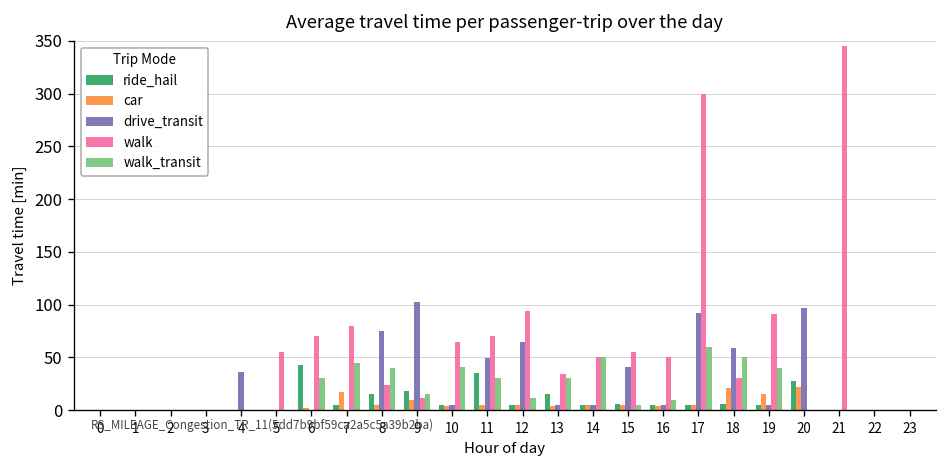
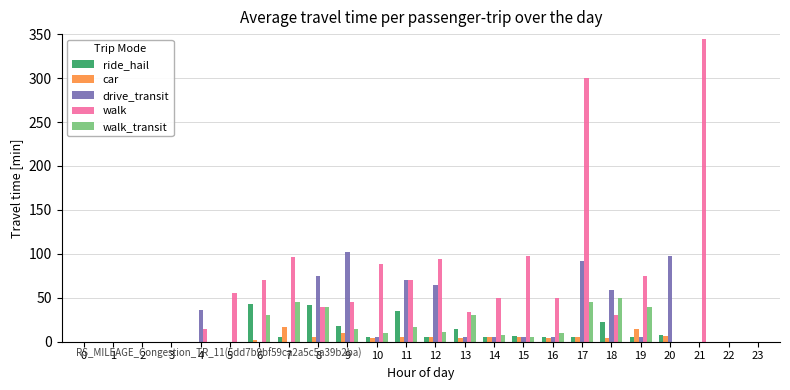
  {
    "ride_hail": {
      "0": 0,
      "1": 0,
      "2": 0,
      "3": 0,
      "4": 0,
      "5": 0,
      "6": 40,
      "7": 10,
-     "8": 20,
+     "8": 40,
      "9": 20,
      "10": 10,
      "11": 40,
      "12": 10,
      "13": 20,
      "14": 10,
      "15": 10,
      "16": 10,
      "17": 10,
-     "18": 10,
+     "18": 20,
      "19": 10,
-     "20": 30,
+     "20": 10,
      "21": 0,
      "22": 0,
      "23": 0
    },
    "car": {
      "0": 0,
      "1": 0,
      "2": 0,
      "3": 0,
      "4": 0,
      "5": 0,
      "7": 20,
      "8": 10,
      "9": 10,
      "10": 0,
      "11": 10,
      "12": 10,
      "13": 0,
      "14": 10,
      "15": 10,
      "16": 0,
      "17": 10,
-     "18": 20,
+     "18": 0,
      "19": 20,
-     "20": 20,
+     "20": 10,
      "21": 0,
      "22": 0,
      "23": 0
    },
    "drive_transit": {
      "0": 0,
      "1": 0,
      "2": 0,
      "3": 0,
      "4": 40,
      "5": 0,
      "6": 0,
      "7": 0,
      "8": 80,
      "9": 100,
      "10": 10,
-     "11": 50,
+     "11": 70,
      "12": 70,
      "13": 10,
      "14": 10,
-     "15": 40,
+     "15": 10,
      "16": 10,
      "17": 90,
      "18": 60,
      "19": 10,
      "20": 100,
      "21": 0,
      "22": 0,
      "23": 0
    },
    "walk": {
      "0": 0,
      "1": 0,
      "2": 0,
      "3": 0,
-     "4": 0,
+     "4": 10,
      "5": 60,
      "6": 70,
-     "7": 80,
-     "8": 20,
-     "9": 10,
-     "10": 70,
+     "7": 100,
+     "8": 40,
+     "9": 50,
+     "10": 90,
      "11": 70,
      "12": 90,
      "13": 30,
      "14": 50,
-     "15": 60,
+     "15": 100,
      "16": 50,
      "17": 300,
      "18": 30,
-     "19": 90,
+     "19": 80,
      "20": 0,
      "21": 350,
      "22": 0,
      "23": 0
    },
    "walk_transit": {
      "0": 0,
      "1": 0,
      "2": 0,
      "3": 0,
      "4": 0,
      "5": 0,
      "6": 30,
      "7": 50,
      "8": 40,
      "9": 20,
-     "10": 40,
-     "11": 30,
+     "10": 10,
+     "11": 20,
      "12": 10,
      "13": 30,
-     "14": 50,
+     "14": 10,
      "15": 10,
      "16": 10,
-     "17": 60,
+     "17": 50,
      "18": 50,
      "19": 40,
      "20": 0,
      "21": 0,
      "22": 0,
      "23": 0
    }
  }
